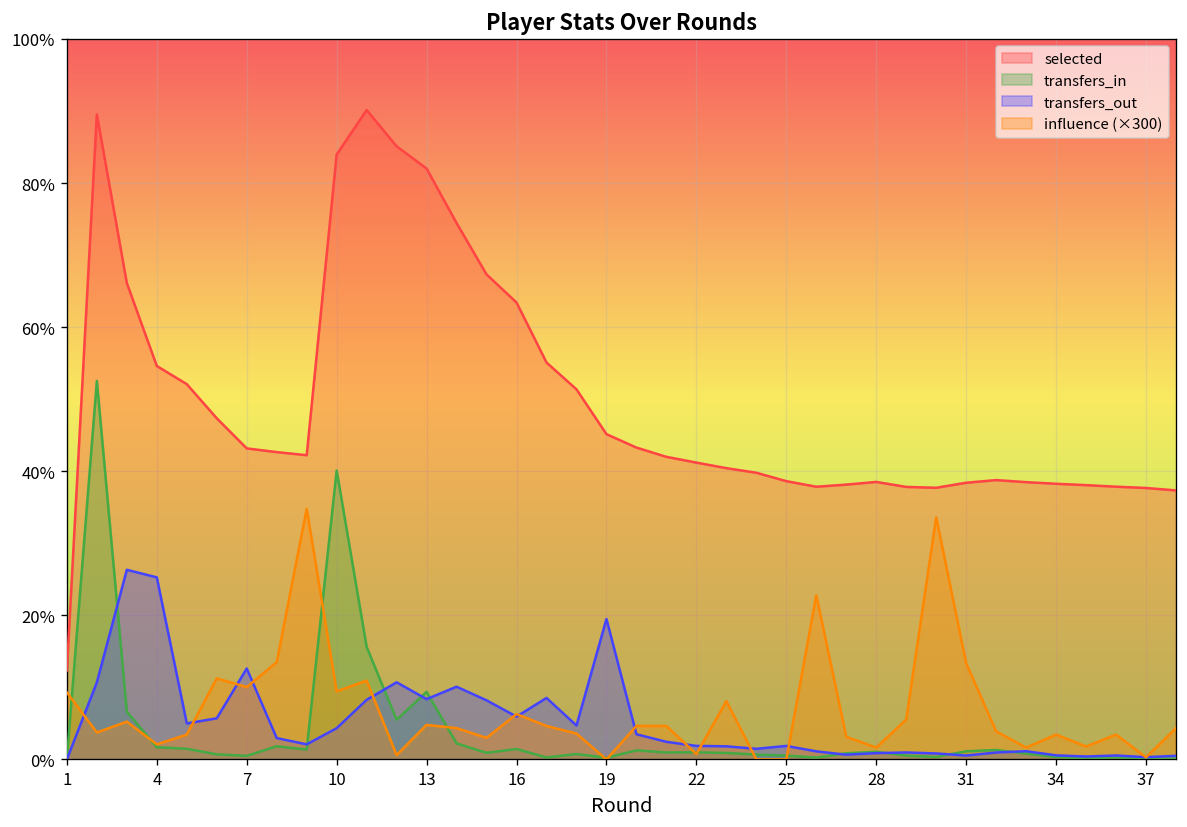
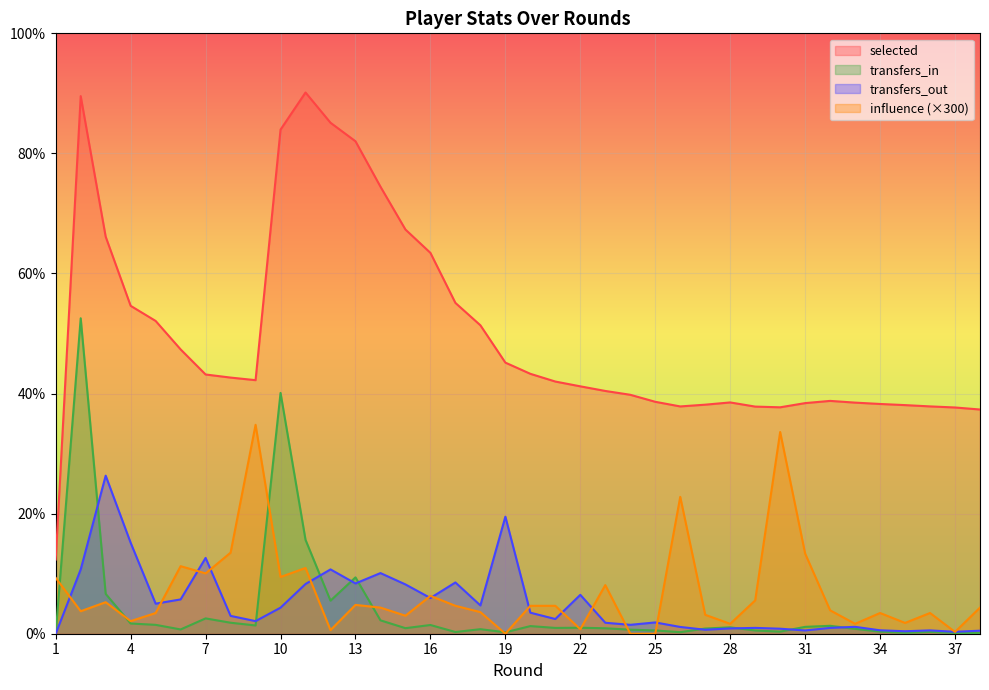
  {
    "transfers_in": {
-     "7": "1%",
+     "7": "3%",
      "10": "40%",
      "13": "9%",
      "16": "1%",
      "25": "1%",
      "31": "1%"
    },
    "transfers_out": {
-     "4": "25%",
+     "4": "15%",
      "7": "13%",
      "10": "4%",
      "13": "8%",
      "19": "19%",
-     "22": "2%",
+     "22": "6%",
      "25": "2%",
      "31": "1%"
    }
  }
